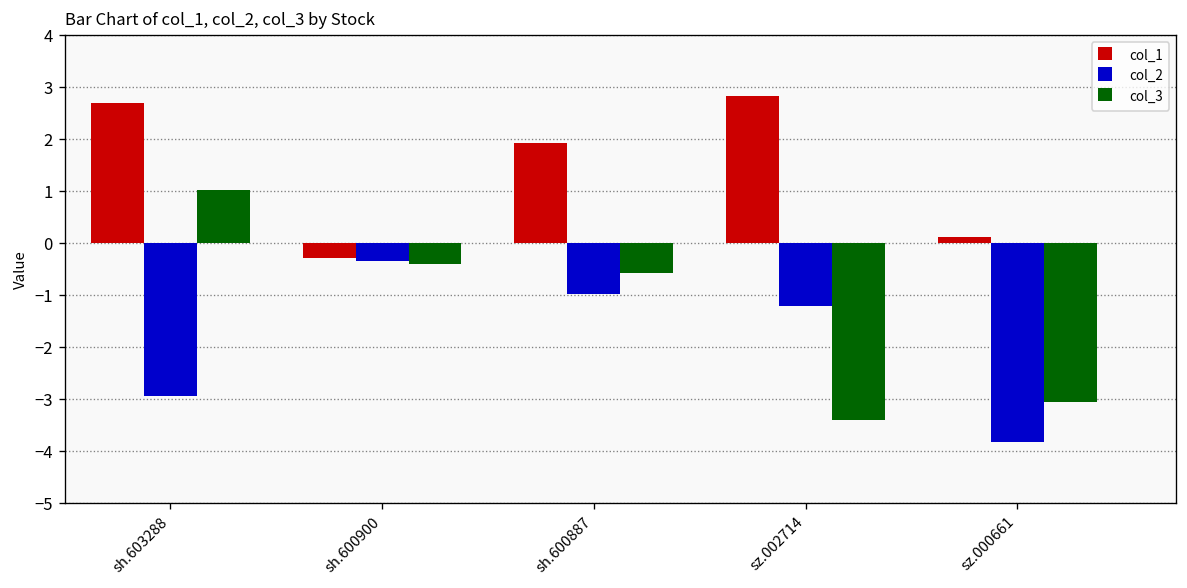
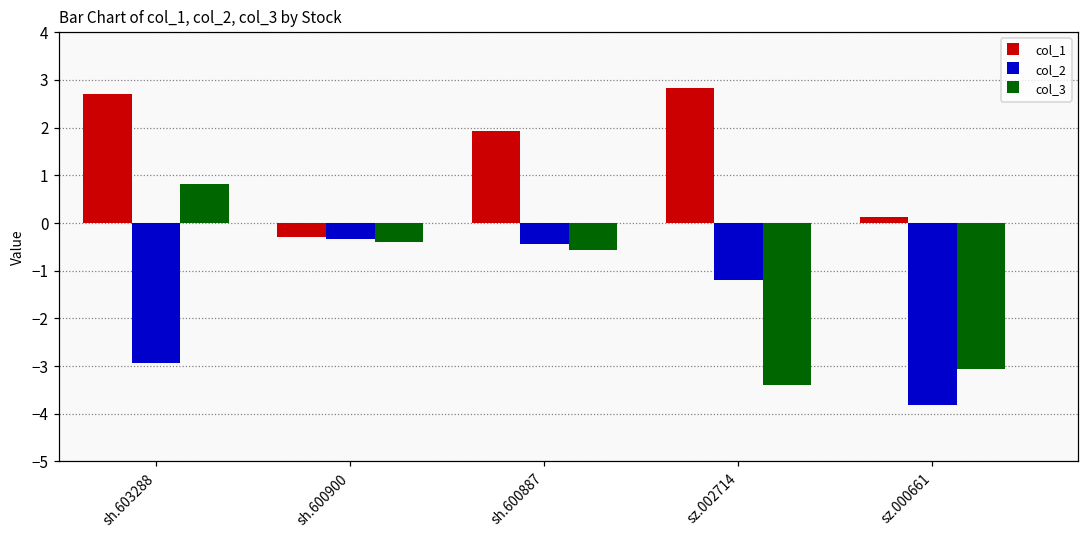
  {
    "col_1": {
      "sh.603288": 2.7,
      "sh.600900": -0.3,
      "sh.600887": 1.9,
      "sz.002714": 2.8,
      "sz.000661": 0.1
    },
    "col_2": {
      "sh.603288": -2.9,
      "sh.600900": -0.3,
-     "sh.600887": -1.0,
+     "sh.600887": -0.4,
      "sz.002714": -1.2,
      "sz.000661": -3.8
    },
    "col_3": {
-     "sh.603288": 1.0,
+     "sh.603288": 0.8,
      "sh.600900": -0.4,
      "sh.600887": -0.6,
      "sz.002714": -3.4,
      "sz.000661": -3.1
    }
  }
